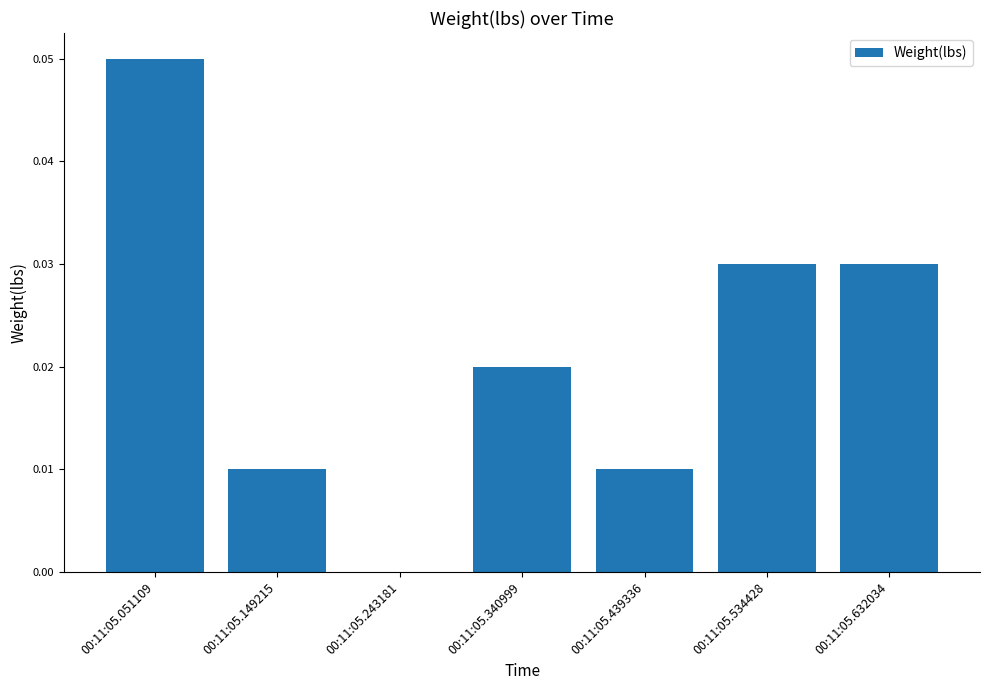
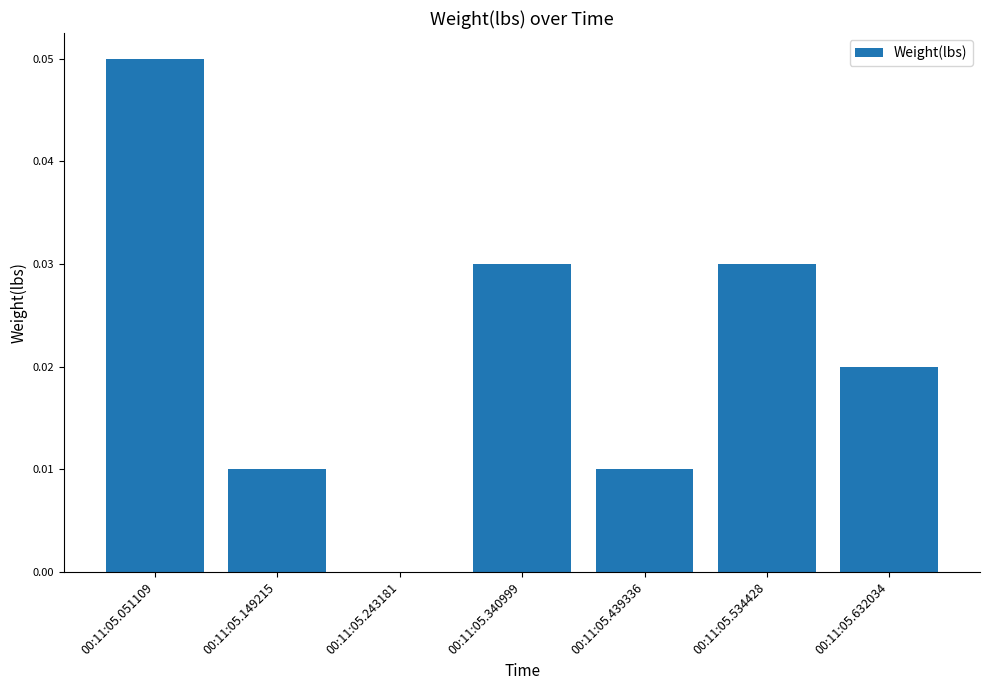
  {
    "00:11:05.051109": 0.05,
    "00:11:05.149215": 0.01,
    "00:11:05.243181": 0.00,
-   "00:11:05.340999": 0.02,
+   "00:11:05.340999": 0.03,
    "00:11:05.439336": 0.01,
    "00:11:05.534428": 0.03,
-   "00:11:05.632034": 0.03
+   "00:11:05.632034": 0.02
  }
